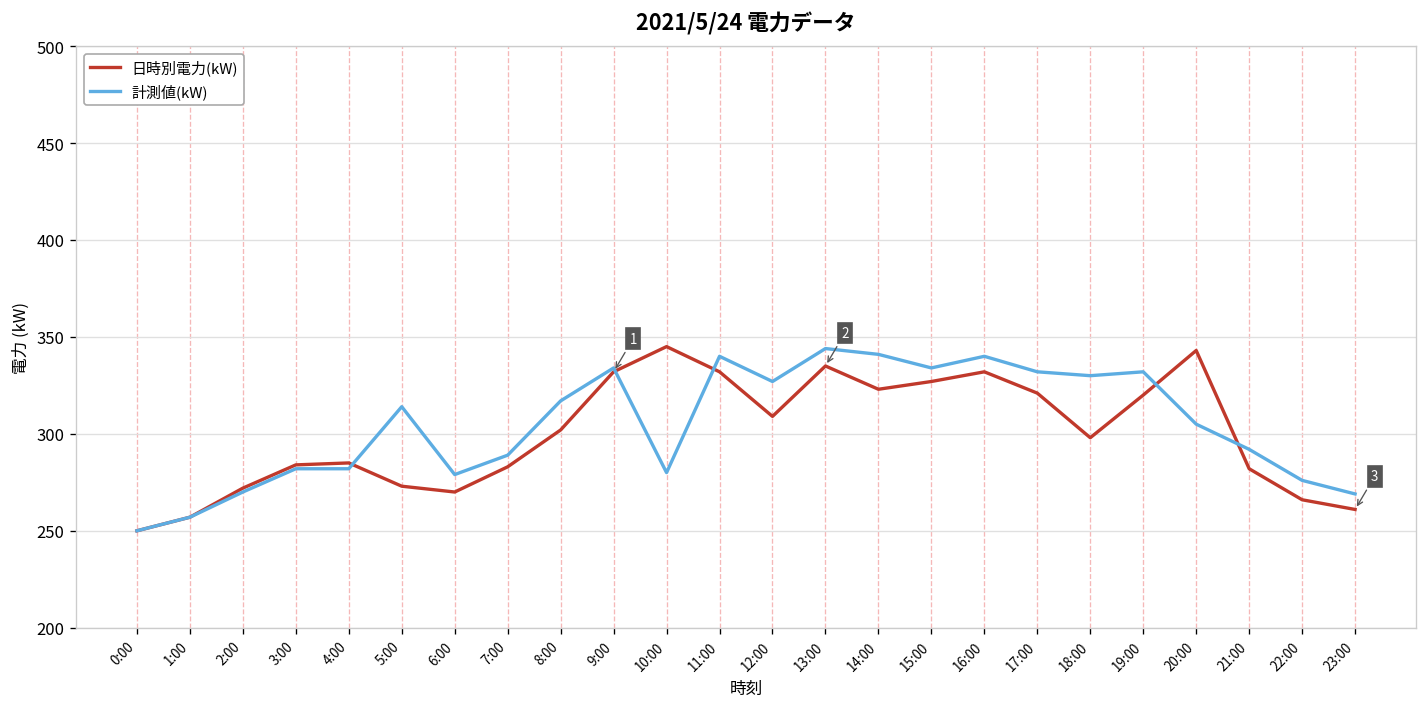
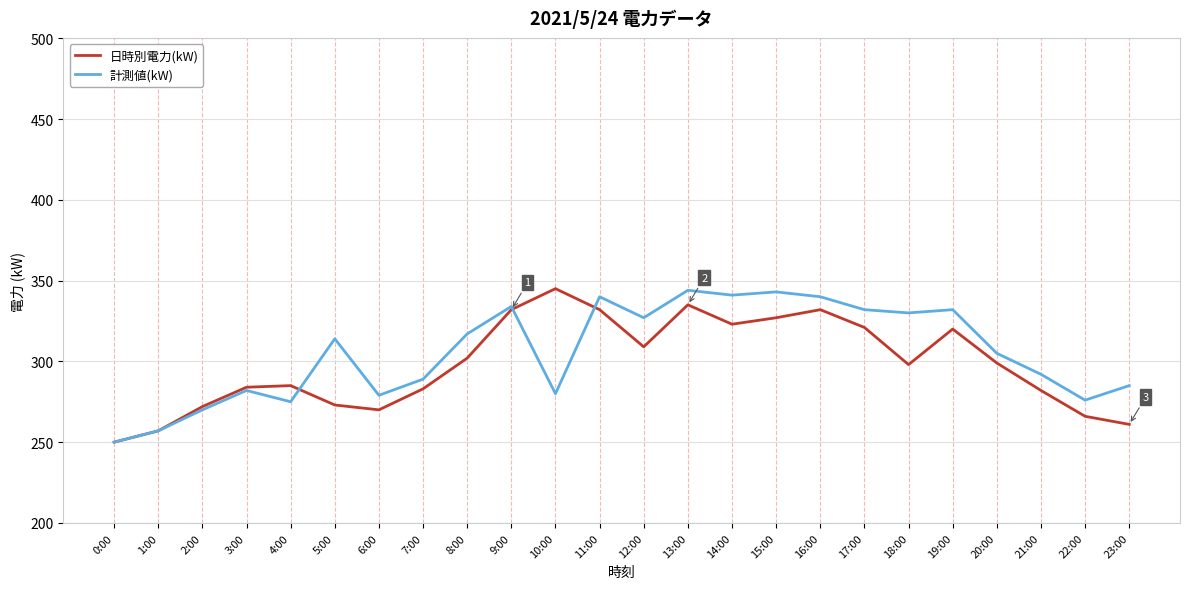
  {
    "日時別電力(kW)": {
      "2:00": 272,
      "3:00": 284,
      "4:00": 285,
      "5:00": 273,
      "6:00": 270,
      "7:00": 283,
      "8:00": 302,
      "9:00": 332,
      "10:00": 345,
      "11:00": 332,
      "12:00": 309,
      "13:00": 335,
      "14:00": 323,
      "15:00": 327,
      "16:00": 332,
      "17:00": 321,
      "18:00": 298,
      "19:00": 320,
-     "20:00": 343,
+     "20:00": 299,
      "21:00": 282,
      "22:00": 266,
      "23:00": 261
    },
    "計測値(kW)": {
      "2:00": 270,
      "3:00": 282,
-     "4:00": 282,
+     "4:00": 275,
      "5:00": 314,
      "6:00": 279,
      "7:00": 289,
      "8:00": 317,
      "9:00": 334,
      "10:00": 280,
      "11:00": 340,
      "12:00": 327,
      "13:00": 344,
      "14:00": 341,
-     "15:00": 334,
+     "15:00": 343,
      "16:00": 340,
      "17:00": 332,
      "18:00": 330,
      "19:00": 332,
      "20:00": 305,
      "21:00": 292,
      "22:00": 276,
-     "23:00": 269
+     "23:00": 285
    }
  }
